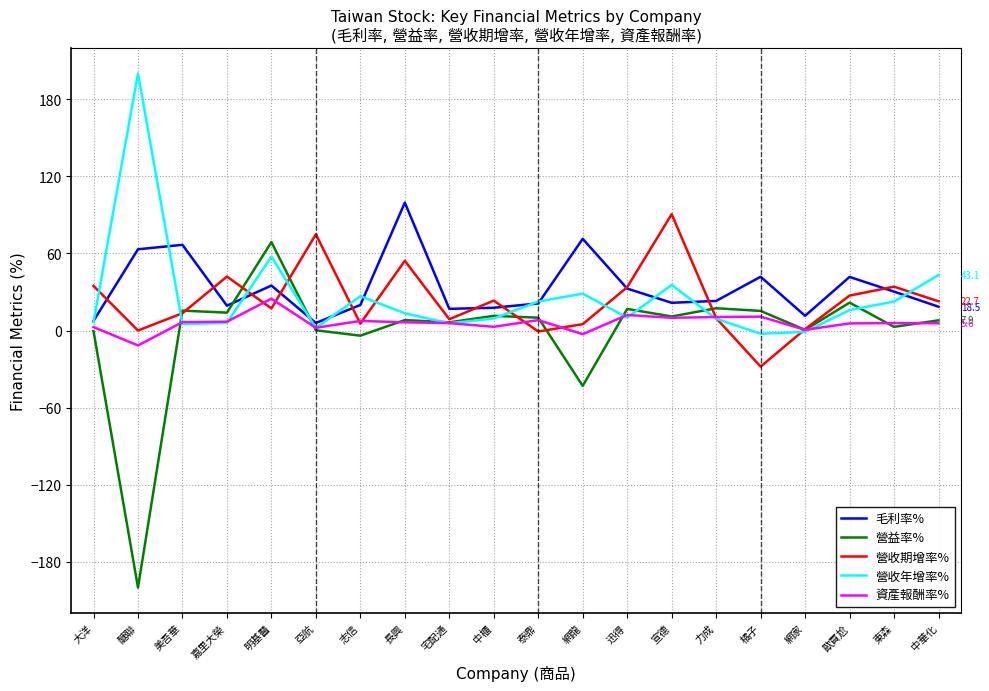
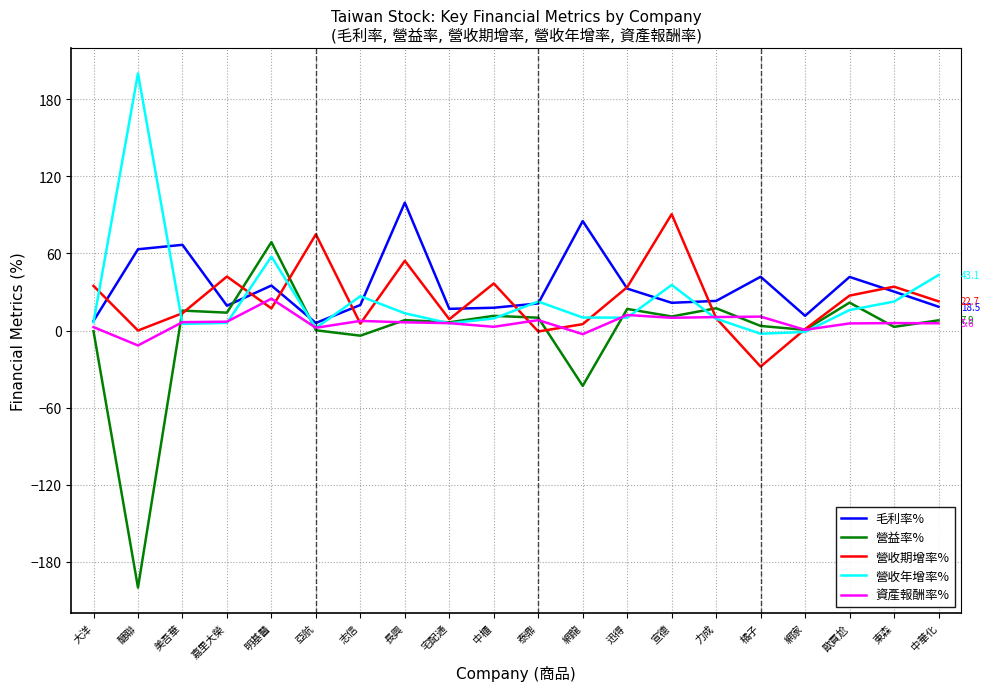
  {
    "毛利率%": {
      "醣聯": 63,
      "美吾華": 67,
      "嘉里大榮": 19,
      "明基醫": 35,
      "亞航": 6,
      "志信": 20,
      "長興": 99,
      "宅配通": 17,
      "中櫃": 18,
-     "網龍": 71,
+     "網龍": 85,
      "宣德": 22,
      "力成": 23,
      "橘子": 42,
      "網家": 11,
      "歐買尬": 42,
      "東森": 30
    },
    "營益率%": {
      "大洋": -1,
      "醣聯": -200,
      "美吾華": 15,
      "嘉里大榮": 14,
      "明基醫": 69,
      "志信": -4,
      "中櫃": 11,
      "網龍": -43,
      "迅得": 17,
      "力成": 17,
-     "橘子": 15,
+     "橘子": 4,
      "歐買尬": 22,
      "東森": 3
    },
    "營收期增率%": {
      "大洋": 35,
      "醣聯": 0,
      "美吾華": 13,
      "嘉里大榮": 42,
      "明基醫": 17,
      "亞航": 75,
      "志信": 5,
      "長興": 54,
      "宅配通": 9,
-     "中櫃": 23,
+     "中櫃": 37,
      "泰鼎": -1,
      "網龍": 5,
      "宣德": 91,
      "橘子": -28,
      "歐買尬": 27,
      "東森": 34
    },
    "營收年增率%": {
      "醣聯": 200,
      "明基醫": 58,
      "志信": 27,
      "長興": 13,
      "中櫃": 9,
-     "網龍": 29,
+     "網龍": 10,
      "迅得": 10,
      "宣德": 35,
      "橘子": -3,
      "歐買尬": 16,
      "東森": 23
    },
    "資產報酬率%": {
      "大洋": 3,
      "醣聯": -12,
      "明基醫": 25,
      "志信": 7,
      "中櫃": 3,
      "網龍": -3,
      "迅得": 12,
      "橘子": 11,
      "歐買尬": 6,
      "東森": 6
    }
  }
